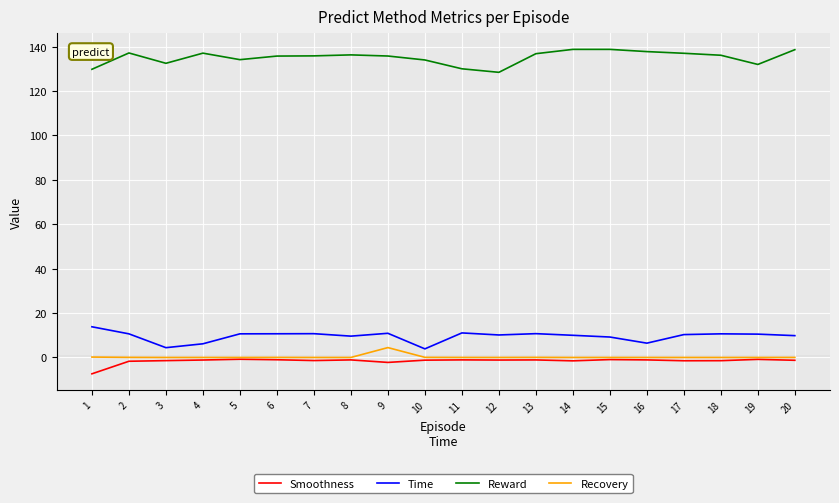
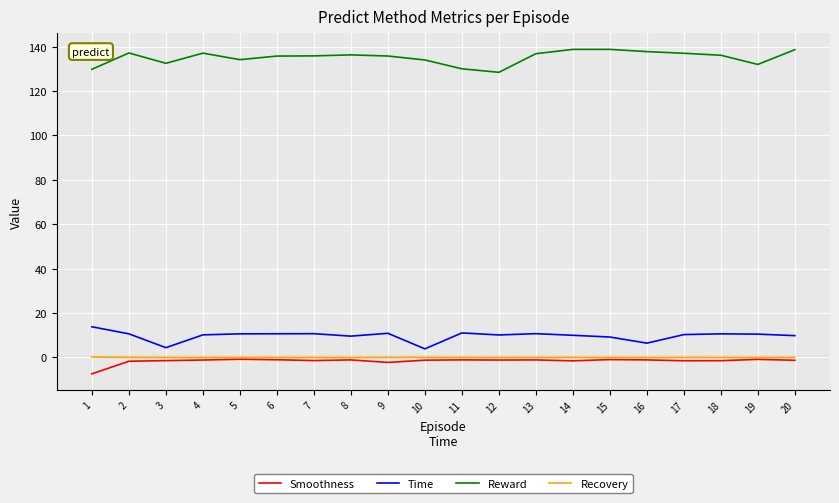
  {
    "Smoothness": {
      "1": -7,
      "2": -2,
      "3": -1,
      "4": -1,
      "7": -1,
      "9": -2,
      "10": -1,
      "12": -1,
      "13": -1,
      "14": -2,
      "17": -1,
      "18": -1,
      "20": -1
    },
    "Time": {
      "1": 14,
      "2": 11,
      "3": 4,
-     "4": 6,
+     "4": 10,
      "5": 11,
      "6": 11,
      "7": 11,
      "8": 10,
      "9": 11,
      "10": 4,
      "11": 11,
      "12": 10,
      "13": 11,
      "14": 10,
      "15": 9,
      "16": 6,
      "17": 10,
      "18": 11,
      "19": 11,
      "20": 10
    },
    "Reward": {
      "1": 130,
      "2": 137,
      "3": 132,
      "4": 137,
      "5": 134,
      "6": 136,
      "7": 136,
      "8": 136,
      "9": 136,
      "10": 134,
      "11": 130,
      "12": 128,
      "13": 137,
      "14": 139,
      "15": 139,
      "16": 138,
      "17": 137,
      "18": 136,
      "19": 132,
      "20": 139
    },
    "Recovery": {
      "1": 0,
      "2": 0,
      "3": 0,
      "4": 0,
      "7": 0,
-     "9": 4,
+     "9": 0,
      "10": 0,
      "12": 0,
      "13": 0,
      "14": 0,
      "17": 0,
      "18": 0,
      "20": 0
    }
  }
